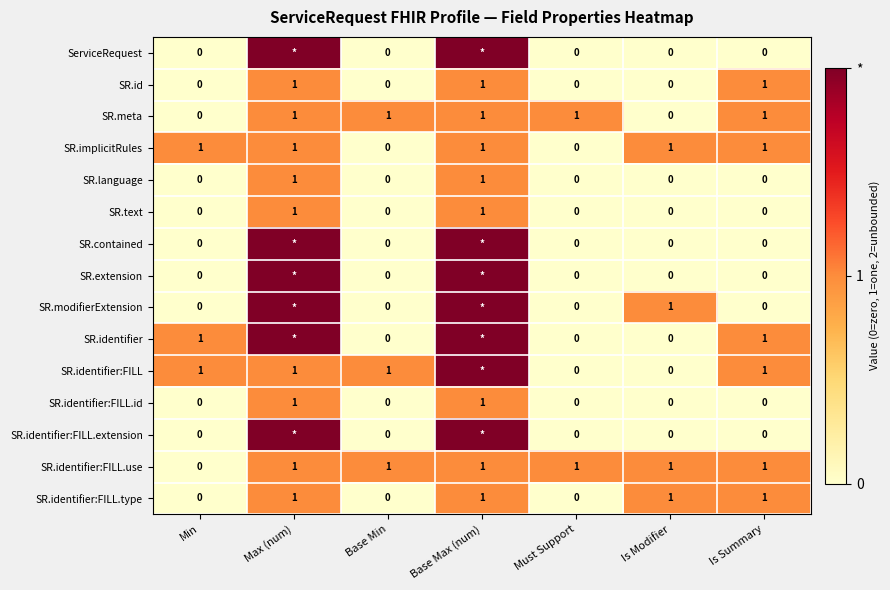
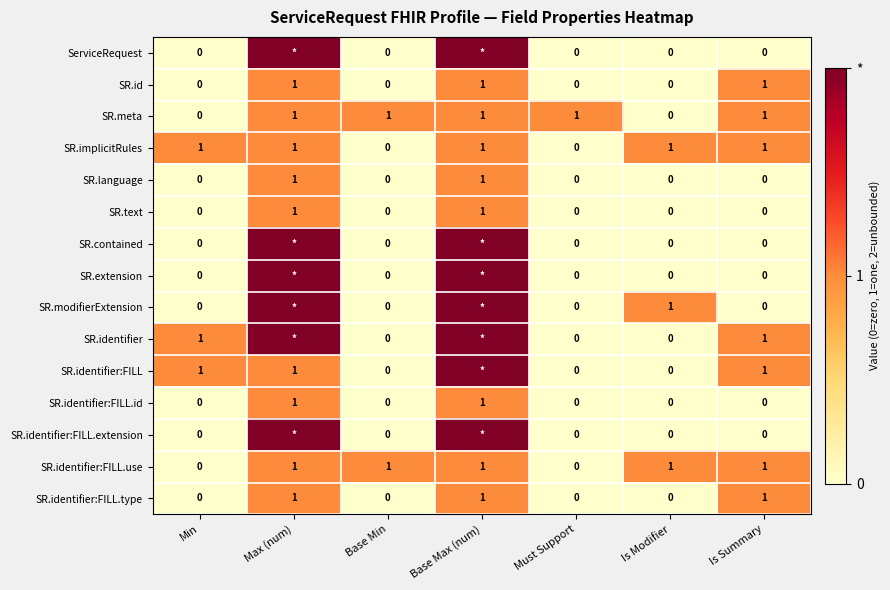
  {
    "ServiceRequest": {
      "Min": 0,
      "Base Min": 0,
      "Must Support": 0,
      "Is Modifier": 0,
      "Is Summary": 0
    },
    "SR.id": {
      "Min": 0,
      "Max (num)": 1,
      "Base Min": 0,
      "Base Max (num)": 1,
      "Must Support": 0,
      "Is Modifier": 0,
      "Is Summary": 1
    },
    "SR.meta": {
      "Min": 0,
      "Max (num)": 1,
      "Base Min": 1,
      "Base Max (num)": 1,
      "Must Support": 1,
      "Is Modifier": 0,
      "Is Summary": 1
    },
    "SR.implicitRules": {
      "Min": 1,
      "Max (num)": 1,
      "Base Min": 0,
      "Base Max (num)": 1,
      "Must Support": 0,
      "Is Modifier": 1,
      "Is Summary": 1
    },
    "SR.language": {
      "Min": 0,
      "Max (num)": 1,
      "Base Min": 0,
      "Base Max (num)": 1,
      "Must Support": 0,
      "Is Modifier": 0,
      "Is Summary": 0
    },
    "SR.text": {
      "Min": 0,
      "Max (num)": 1,
      "Base Min": 0,
      "Base Max (num)": 1,
      "Must Support": 0,
      "Is Modifier": 0,
      "Is Summary": 0
    },
    "SR.contained": {
      "Min": 0,
      "Base Min": 0,
      "Must Support": 0,
      "Is Modifier": 0,
      "Is Summary": 0
    },
    "SR.extension": {
      "Min": 0,
      "Base Min": 0,
      "Must Support": 0,
      "Is Modifier": 0,
      "Is Summary": 0
    },
    "SR.modifierExtension": {
      "Min": 0,
      "Base Min": 0,
      "Must Support": 0,
      "Is Modifier": 1,
      "Is Summary": 0
    },
    "SR.identifier": {
      "Min": 1,
      "Base Min": 0,
      "Must Support": 0,
      "Is Modifier": 0,
      "Is Summary": 1
    },
    "SR.identifier:FILL": {
      "Min": 1,
      "Max (num)": 1,
-     "Base Min": 1,
+     "Base Min": 0,
      "Must Support": 0,
      "Is Modifier": 0,
      "Is Summary": 1
    },
    "SR.identifier:FILL.id": {
      "Min": 0,
      "Max (num)": 1,
      "Base Min": 0,
      "Base Max (num)": 1,
      "Must Support": 0,
      "Is Modifier": 0,
      "Is Summary": 0
    },
    "SR.identifier:FILL.extension": {
      "Min": 0,
      "Base Min": 0,
      "Must Support": 0,
      "Is Modifier": 0,
      "Is Summary": 0
    },
    "SR.identifier:FILL.use": {
      "Min": 0,
      "Max (num)": 1,
      "Base Min": 1,
      "Base Max (num)": 1,
-     "Must Support": 1,
+     "Must Support": 0,
      "Is Modifier": 1,
      "Is Summary": 1
    },
    "SR.identifier:FILL.type": {
      "Min": 0,
      "Max (num)": 1,
      "Base Min": 0,
      "Base Max (num)": 1,
      "Must Support": 0,
-     "Is Modifier": 1,
+     "Is Modifier": 0,
      "Is Summary": 1
    }
  }
